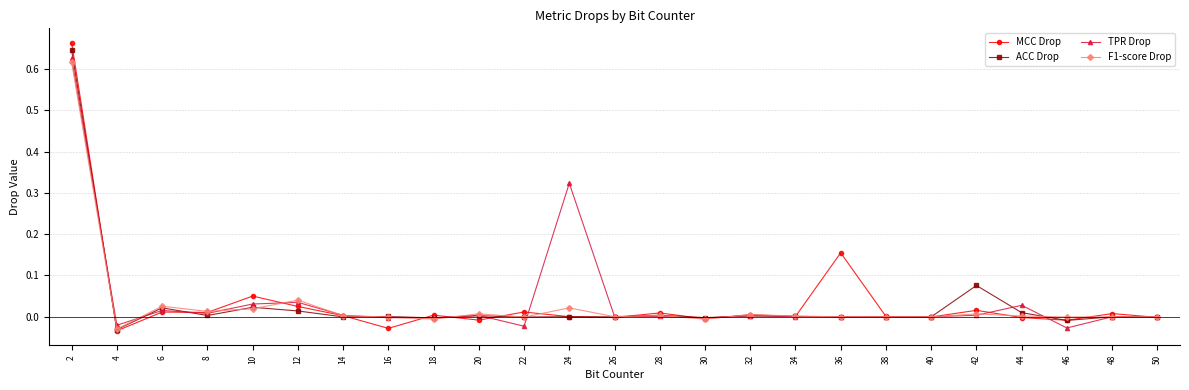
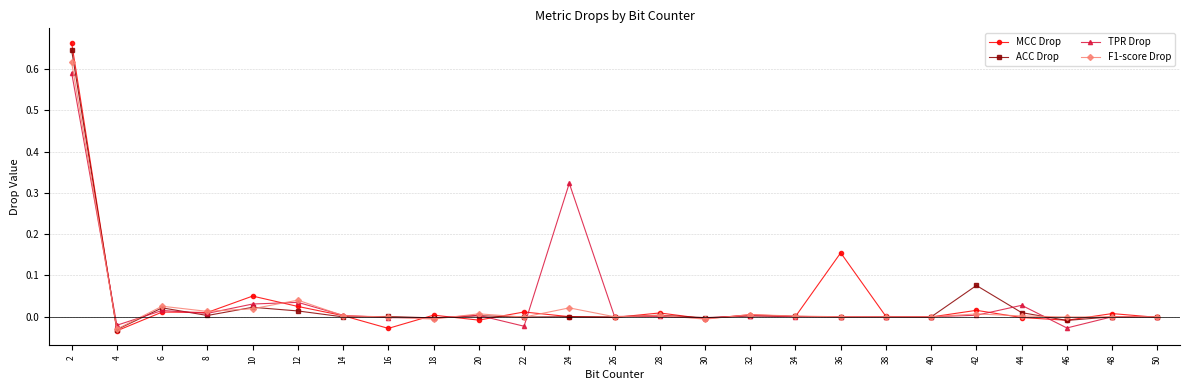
  {
    "MCC Drop": {
      "2": 0.66,
      "10": 0.05,
      "12": 0.03,
      "16": -0.03,
      "18": 0.00,
      "20": -0.01,
      "22": 0.01,
      "36": 0.15,
      "42": 0.02,
      "48": 0.01
    },
    "ACC Drop": {
      "2": 0.65,
      "12": 0.01,
      "42": 0.08,
      "44": 0.01
    },
    "TPR Drop": {
-     "2": 0.63,
+     "2": 0.59,
      "4": -0.02,
      "10": 0.03,
      "22": -0.02,
      "24": 0.32,
      "44": 0.03,
      "46": -0.03
    },
    "F1-score Drop": {
      "2": 0.62,
      "24": 0.02,
      "46": 0.00
    }
  }
